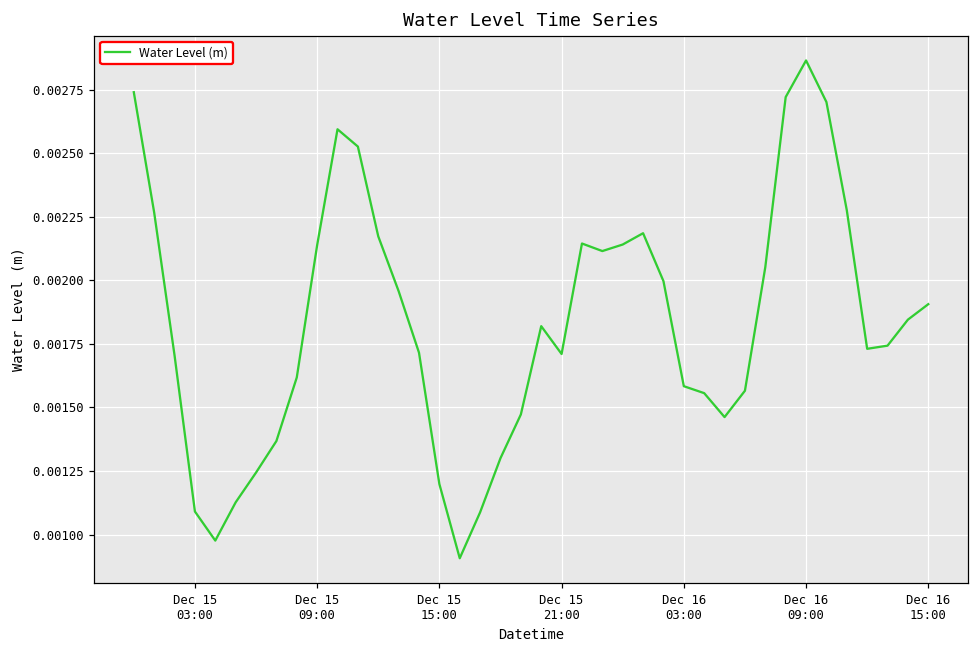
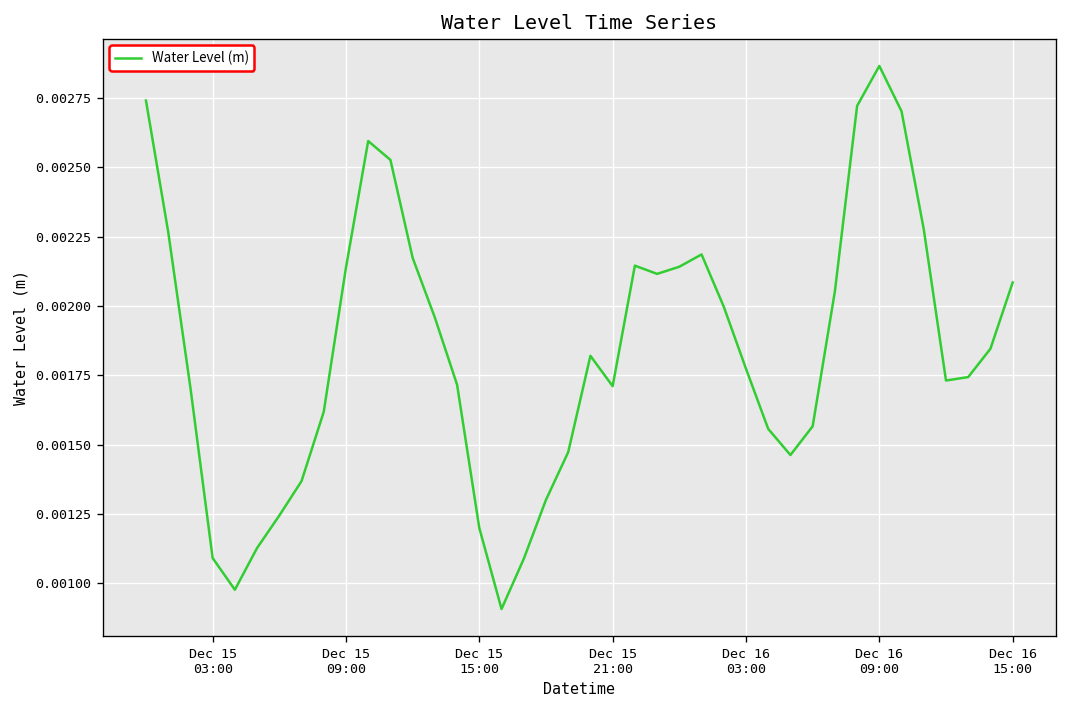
  {
    "Dec 15 03:00": 0.00109,
    "Dec 15 09:00": 0.00214,
    "Dec 15 15:00": 0.00120,
    "Dec 15 21:00": 0.00171,
-   "Dec 16 03:00": 0.00158,
+   "Dec 16 03:00": 0.00177,
    "Dec 16 09:00": 0.00287,
-   "Dec 16 15:00": 0.00191
+   "Dec 16 15:00": 0.00208
  }
